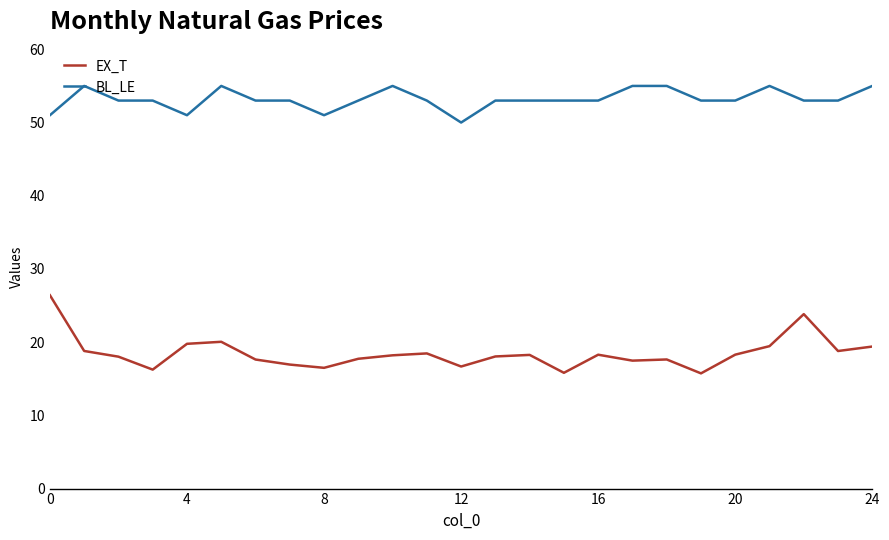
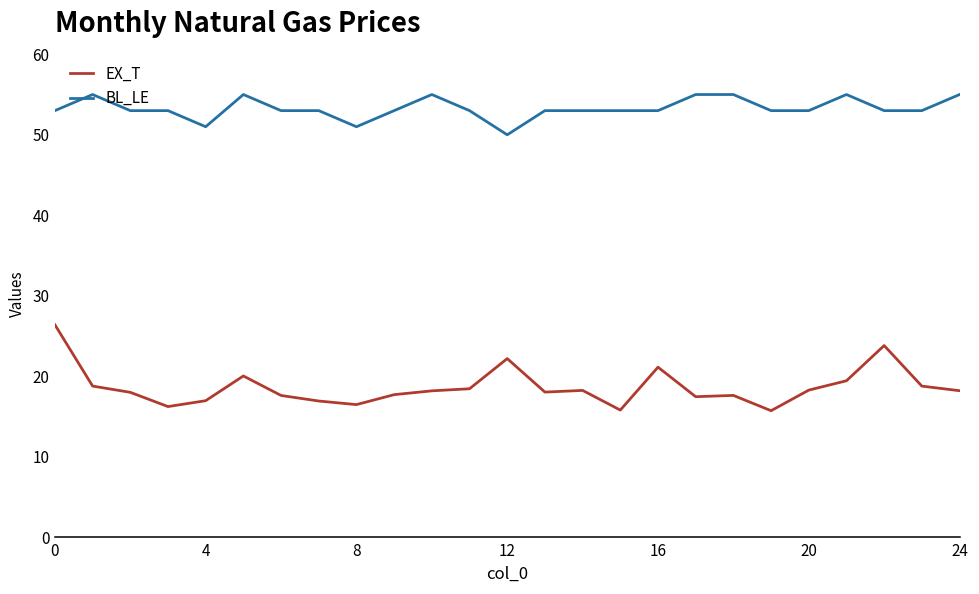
  {
    "EX_T": {
      "0": 26,
-     "4": 20,
+     "4": 17,
      "8": 16,
-     "12": 17,
-     "16": 18,
+     "12": 22,
+     "16": 21,
      "20": 18,
-     "24": 19
+     "24": 18
    },
    "BL_LE": {
-     "0": 51,
+     "0": 53,
      "4": 51,
      "8": 51,
      "12": 50,
      "16": 53,
      "20": 53,
      "24": 55
    }
  }
